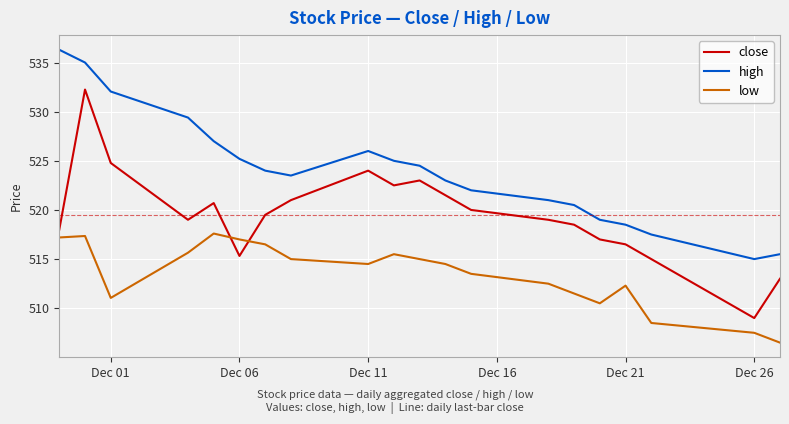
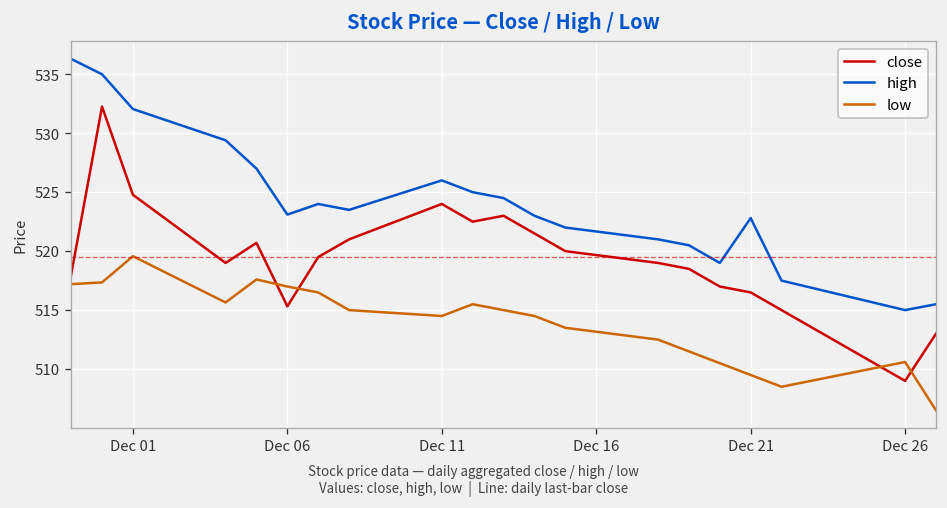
  {
    "close": {
      "Dec 01": 525,
      "Dec 06": 515,
      "Dec 11": 524,
      "Dec 21": 517,
      "Dec 26": 509
    },
    "high": {
      "Dec 01": 532,
-     "Dec 06": 525,
+     "Dec 06": 523,
      "Dec 11": 526,
-     "Dec 21": 519,
+     "Dec 21": 523,
      "Dec 26": 515
    },
    "low": {
-     "Dec 01": 511,
+     "Dec 01": 520,
      "Dec 06": 517,
      "Dec 11": 515,
-     "Dec 21": 512,
-     "Dec 26": 508
+     "Dec 21": 510,
+     "Dec 26": 511
    }
  }
